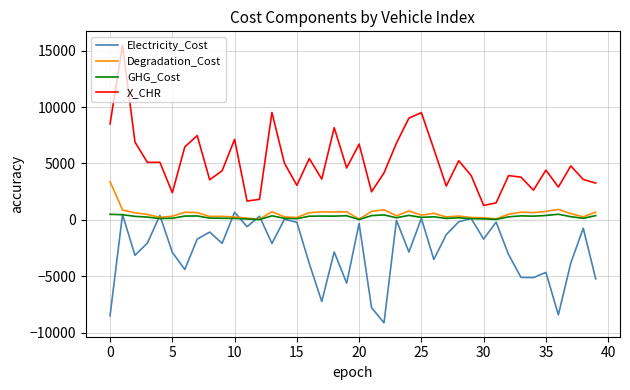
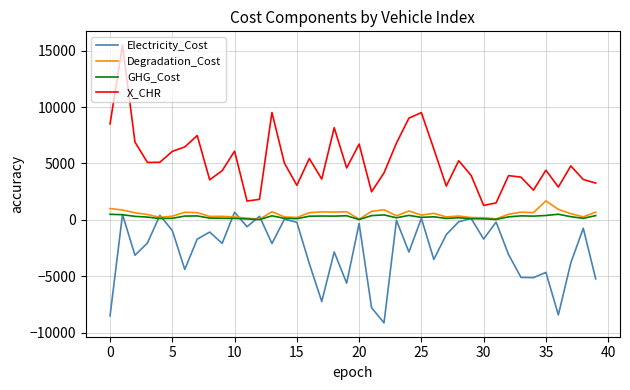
  {
    "Electricity_Cost": {
      "0": -8500,
-     "5": -2900,
+     "5": -900,
      "10": 700,
      "15": -200,
      "20": -300,
      "30": -1700,
      "35": -4700
    },
    "Degradation_Cost": {
-     "0": 3400,
-     "35": 700
+     "0": 1000,
+     "35": 1700
    },
    "GHG_Cost": {
      "0": 500,
      "35": 400
    },
    "X_CHR": {
      "0": 8500,
-     "5": 2400,
-     "10": 7100,
+     "5": 6100,
+     "10": 6100,
      "15": 3100,
      "20": 6700,
      "25": 9500,
      "30": 1300,
      "35": 4400
    }
  }
